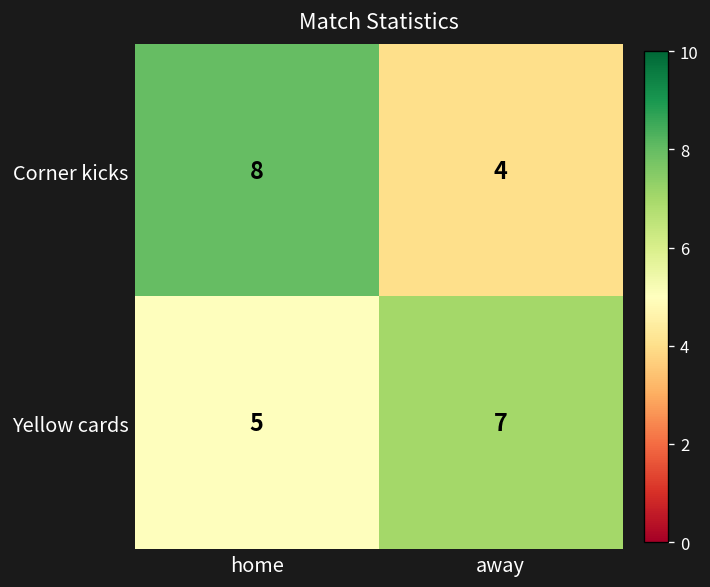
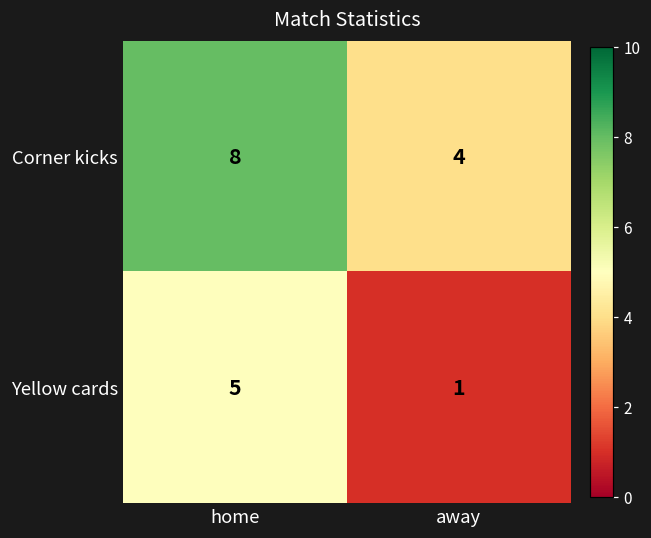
  {
    "Corner kicks": {
      "home": 8,
      "away": 4
    },
    "Yellow cards": {
      "home": 5,
-     "away": 7
+     "away": 1
    }
  }
